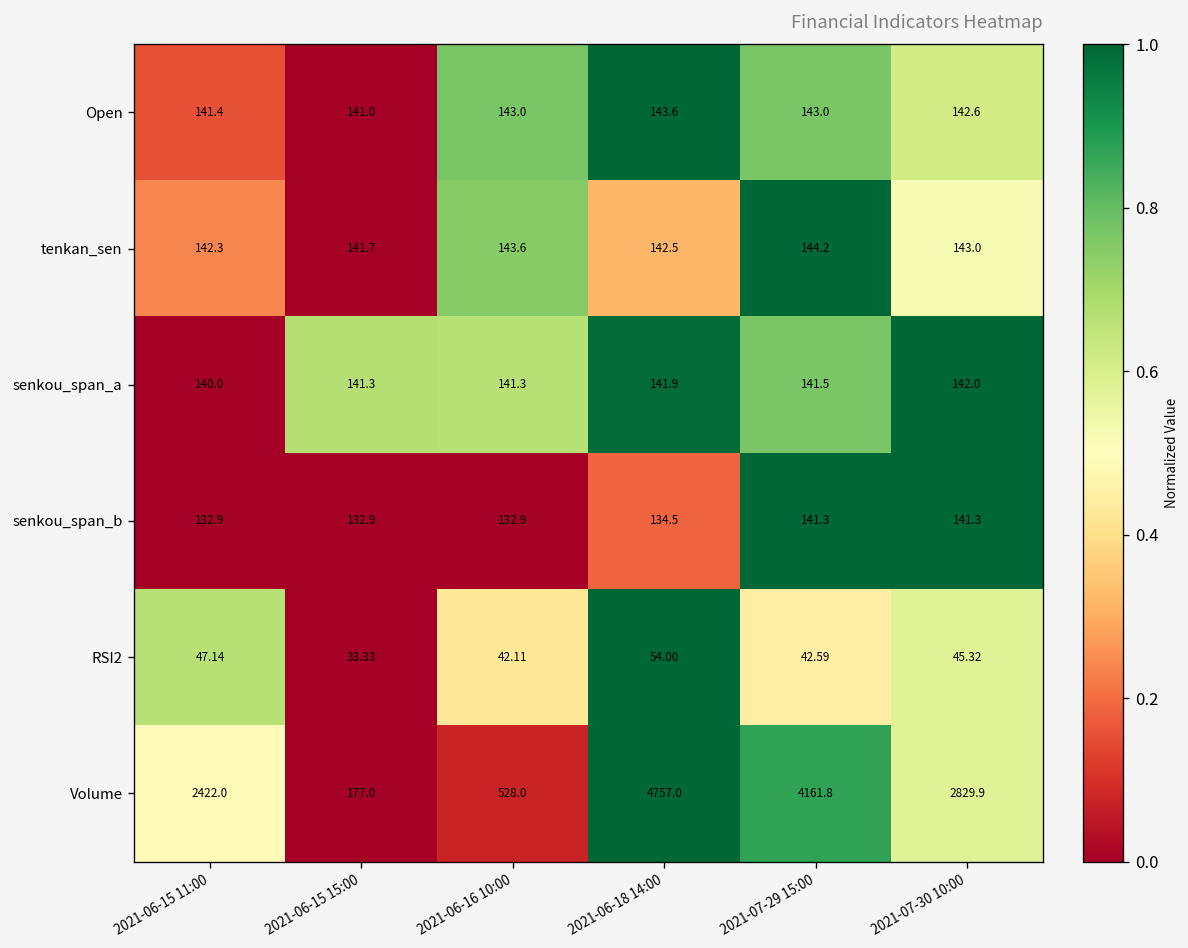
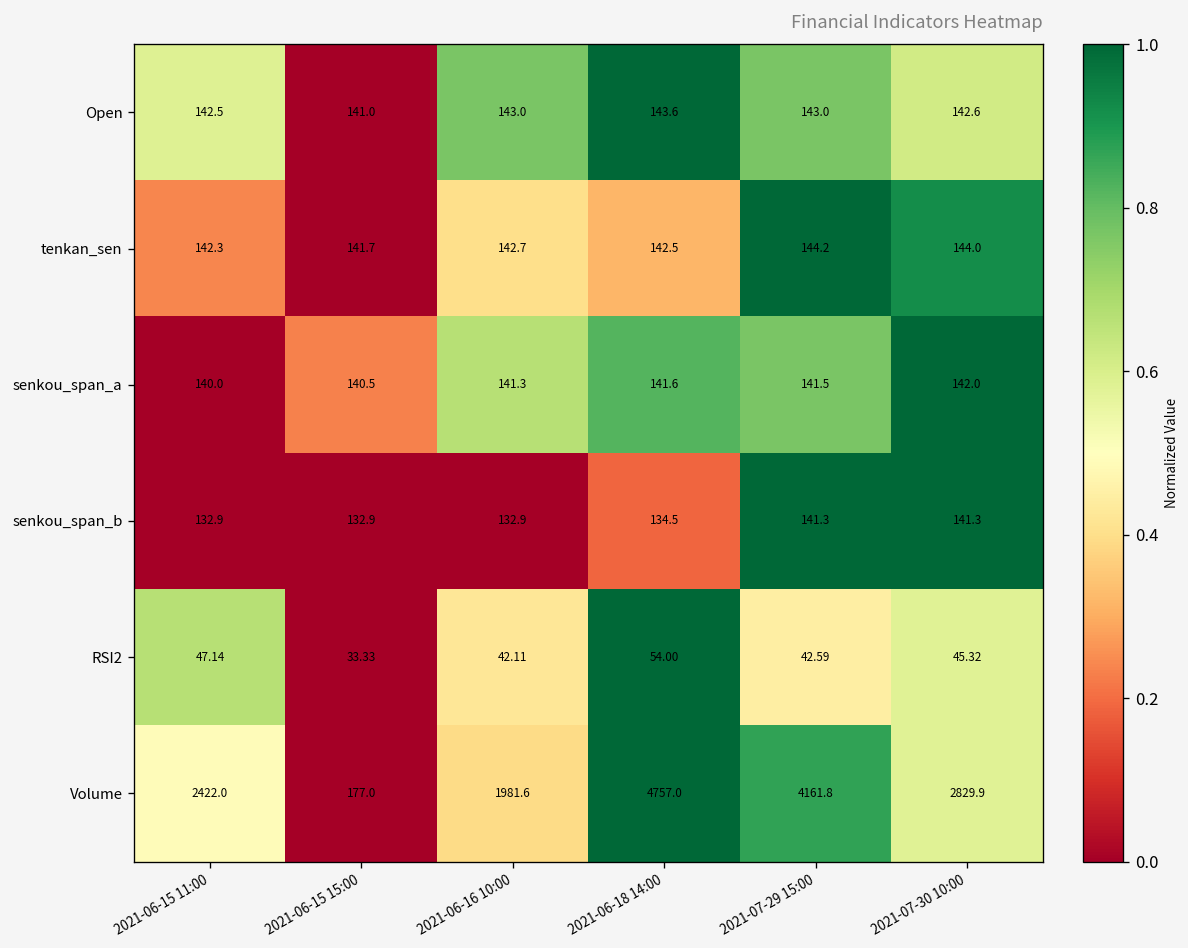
  {
    "Open": {
-     "2021-06-15 11:00": 141.4,
+     "2021-06-15 11:00": 142.5,
      "2021-06-15 15:00": 141.0,
      "2021-06-16 10:00": 143.0,
      "2021-06-18 14:00": 143.6,
      "2021-07-29 15:00": 143.0,
      "2021-07-30 10:00": 142.6
    },
    "tenkan_sen": {
      "2021-06-15 11:00": 142.3,
      "2021-06-15 15:00": 141.7,
-     "2021-06-16 10:00": 143.6,
+     "2021-06-16 10:00": 142.7,
      "2021-06-18 14:00": 142.5,
      "2021-07-29 15:00": 144.2,
-     "2021-07-30 10:00": 143.0
+     "2021-07-30 10:00": 144.0
    },
    "senkou_span_a": {
      "2021-06-15 11:00": 140.0,
-     "2021-06-15 15:00": 141.3,
+     "2021-06-15 15:00": 140.5,
      "2021-06-16 10:00": 141.3,
-     "2021-06-18 14:00": 141.9,
+     "2021-06-18 14:00": 141.6,
      "2021-07-29 15:00": 141.5,
      "2021-07-30 10:00": 142.0
    },
    "senkou_span_b": {
      "2021-06-15 11:00": 132.9,
      "2021-06-15 15:00": 132.9,
      "2021-06-16 10:00": 132.9,
      "2021-06-18 14:00": 134.5,
      "2021-07-29 15:00": 141.3,
      "2021-07-30 10:00": 141.3
    },
    "RSI2": {
      "2021-06-15 11:00": 47.14,
      "2021-06-15 15:00": 33.33,
      "2021-06-16 10:00": 42.11,
      "2021-06-18 14:00": 54.00,
      "2021-07-29 15:00": 42.59,
      "2021-07-30 10:00": 45.32
    },
    "Volume": {
      "2021-06-15 11:00": 2422.0,
      "2021-06-15 15:00": 177.0,
-     "2021-06-16 10:00": 528.0,
+     "2021-06-16 10:00": 1981.6,
      "2021-06-18 14:00": 4757.0,
      "2021-07-29 15:00": 4161.8,
      "2021-07-30 10:00": 2829.9
    }
  }
